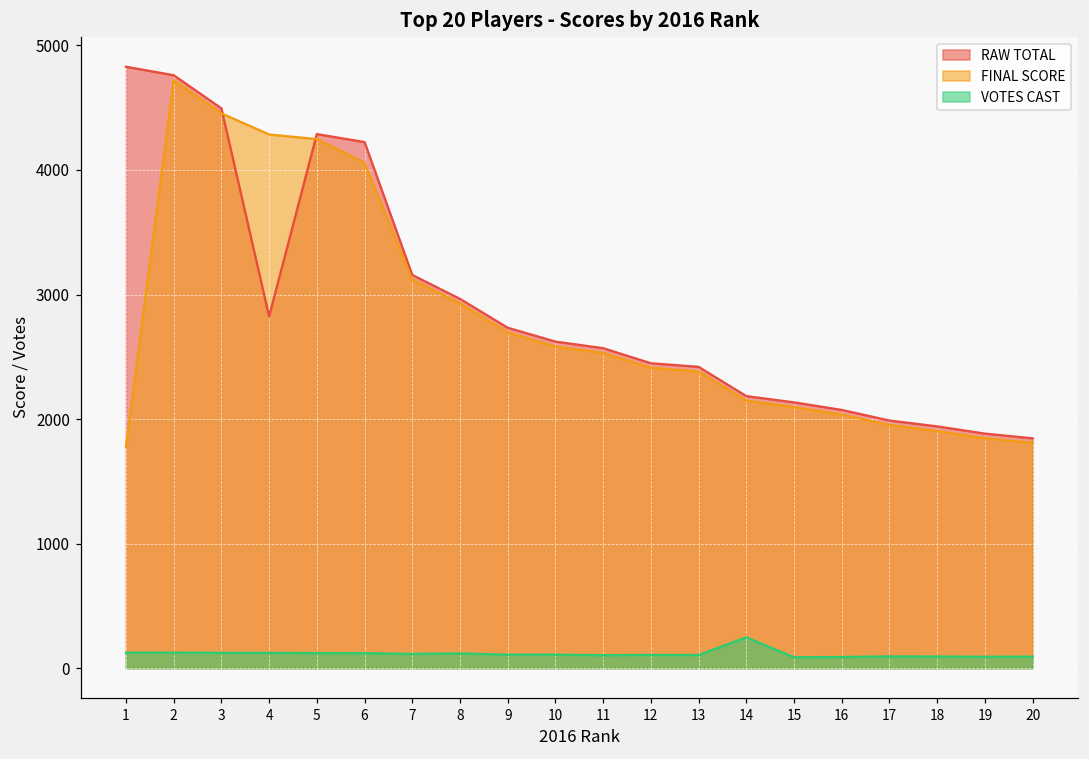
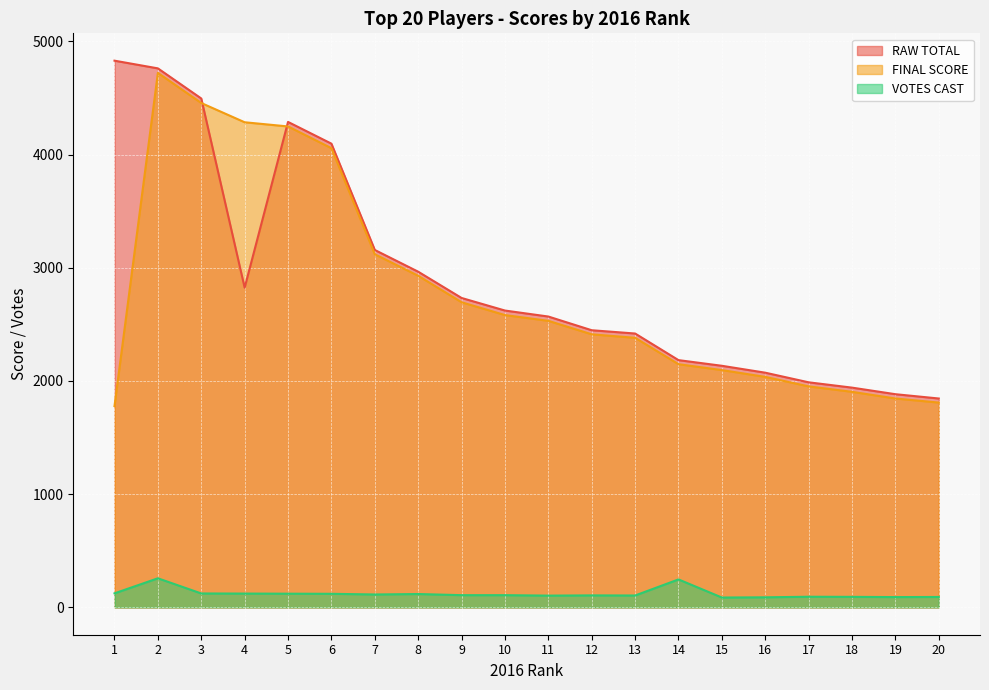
  {
    "RAW TOTAL": {
      "1": 4830,
      "2": 4760,
      "3": 4500,
      "4": 2820,
      "5": 4290,
-     "6": 4220,
+     "6": 4100,
      "7": 3160,
      "8": 2970,
      "9": 2730,
      "10": 2620,
      "11": 2570,
      "12": 2450,
      "13": 2420,
      "14": 2180,
      "15": 2130,
      "16": 2070,
      "17": 1990,
      "18": 1940,
      "19": 1880,
      "20": 1850
    },
    "FINAL SCORE": {
      "1": 1780,
      "2": 4720,
      "3": 4460,
      "4": 4290,
      "5": 4250,
      "6": 4060,
      "7": 3120,
      "8": 2930,
      "9": 2700,
      "10": 2580,
      "11": 2530,
      "12": 2410,
      "13": 2380,
      "14": 2150,
      "15": 2100,
      "16": 2040,
      "17": 1950,
      "18": 1900,
      "19": 1850,
      "20": 1810
    },
    "VOTES CAST": {
      "1": 120,
-     "2": 120,
+     "2": 260,
      "3": 120,
      "4": 120,
      "5": 120,
      "6": 120,
      "7": 110,
      "8": 120,
      "9": 110,
      "10": 110,
      "11": 100,
      "12": 110,
      "13": 110,
      "14": 250,
      "15": 90,
      "16": 90,
      "17": 90,
      "18": 90,
      "19": 90,
      "20": 90
    }
  }
